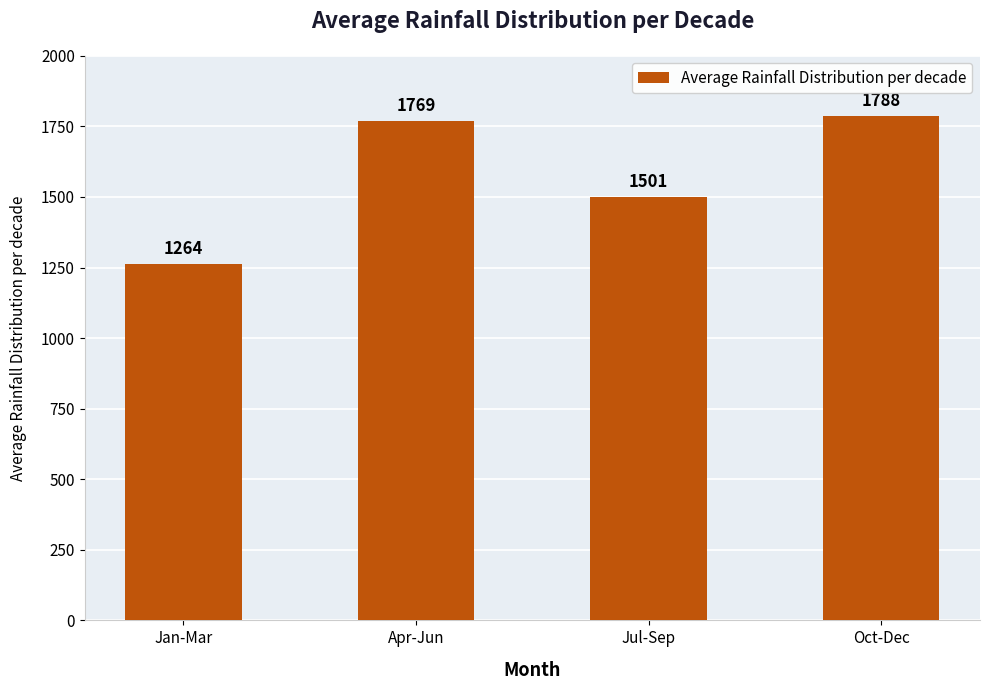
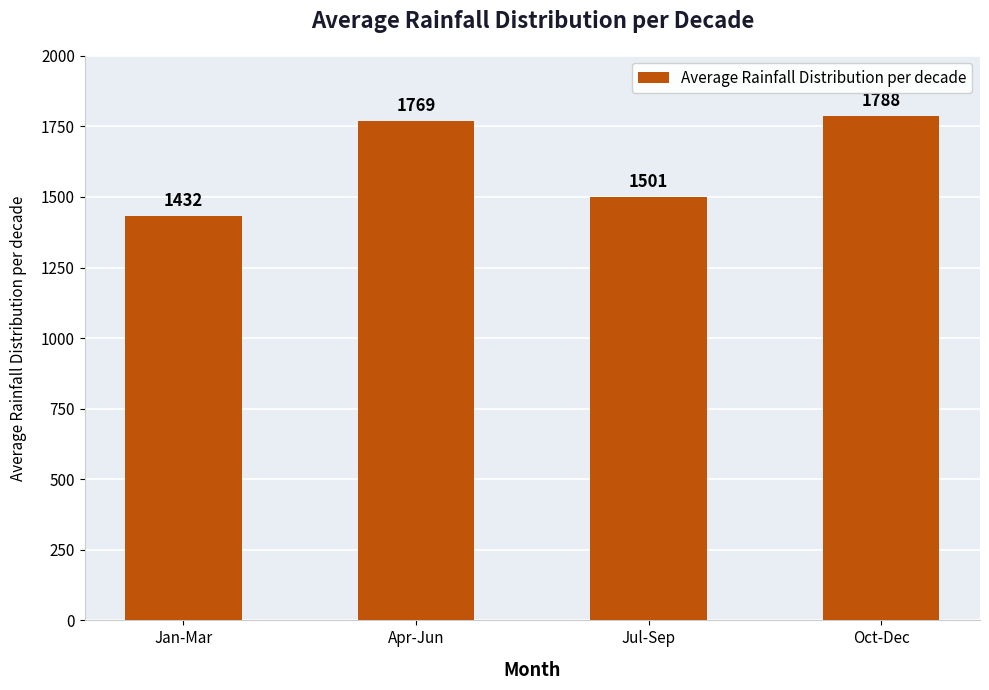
  {
-   "Jan-Mar": 1264,
+   "Jan-Mar": 1432,
    "Apr-Jun": 1769,
    "Jul-Sep": 1501
  }
